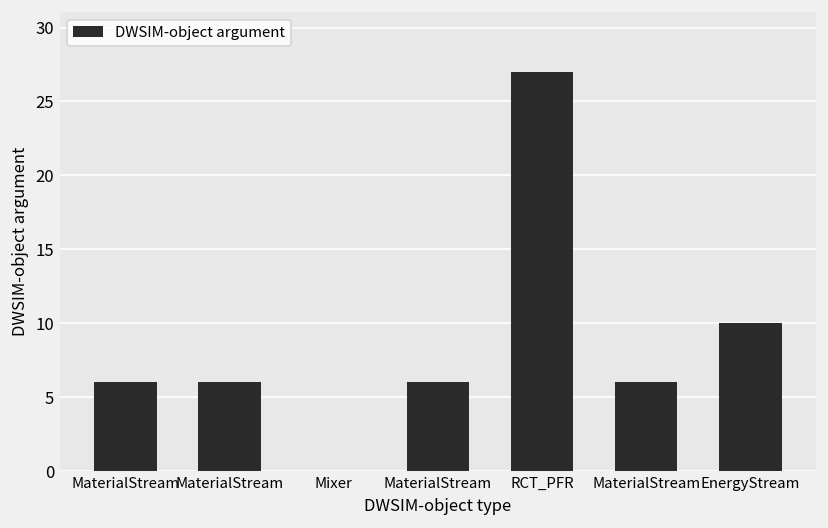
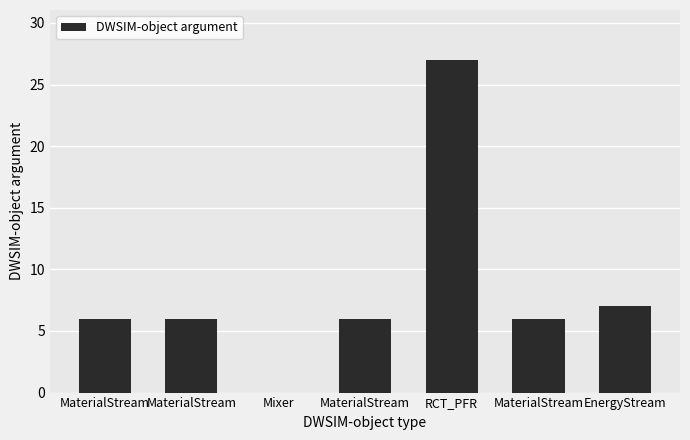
  {
    "Mixer": 0,
    "RCT_PFR": 27,
-   "EnergyStream": 10
+   "EnergyStream": 7
  }
